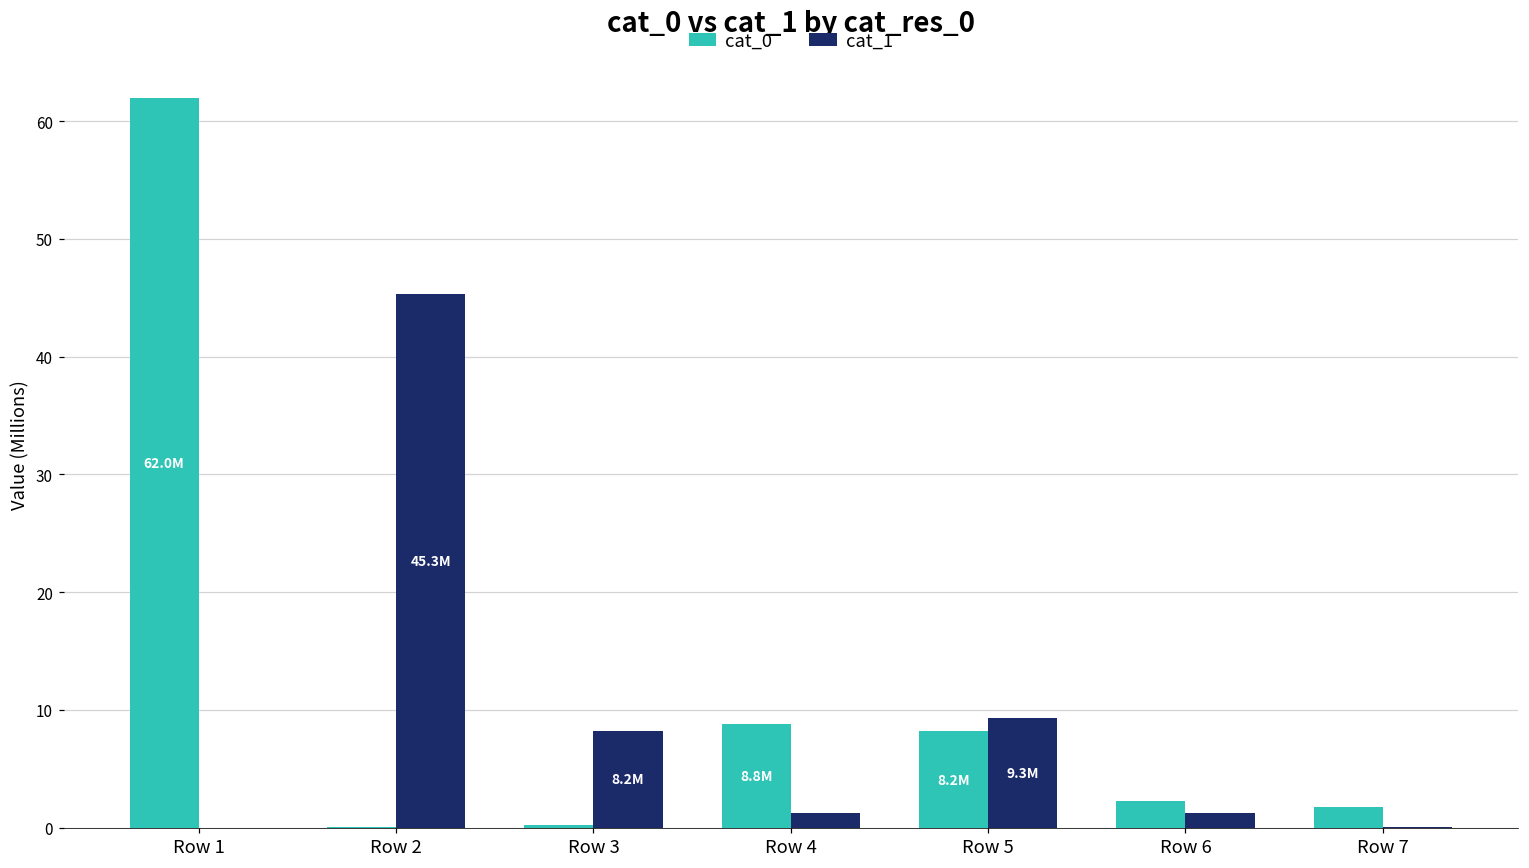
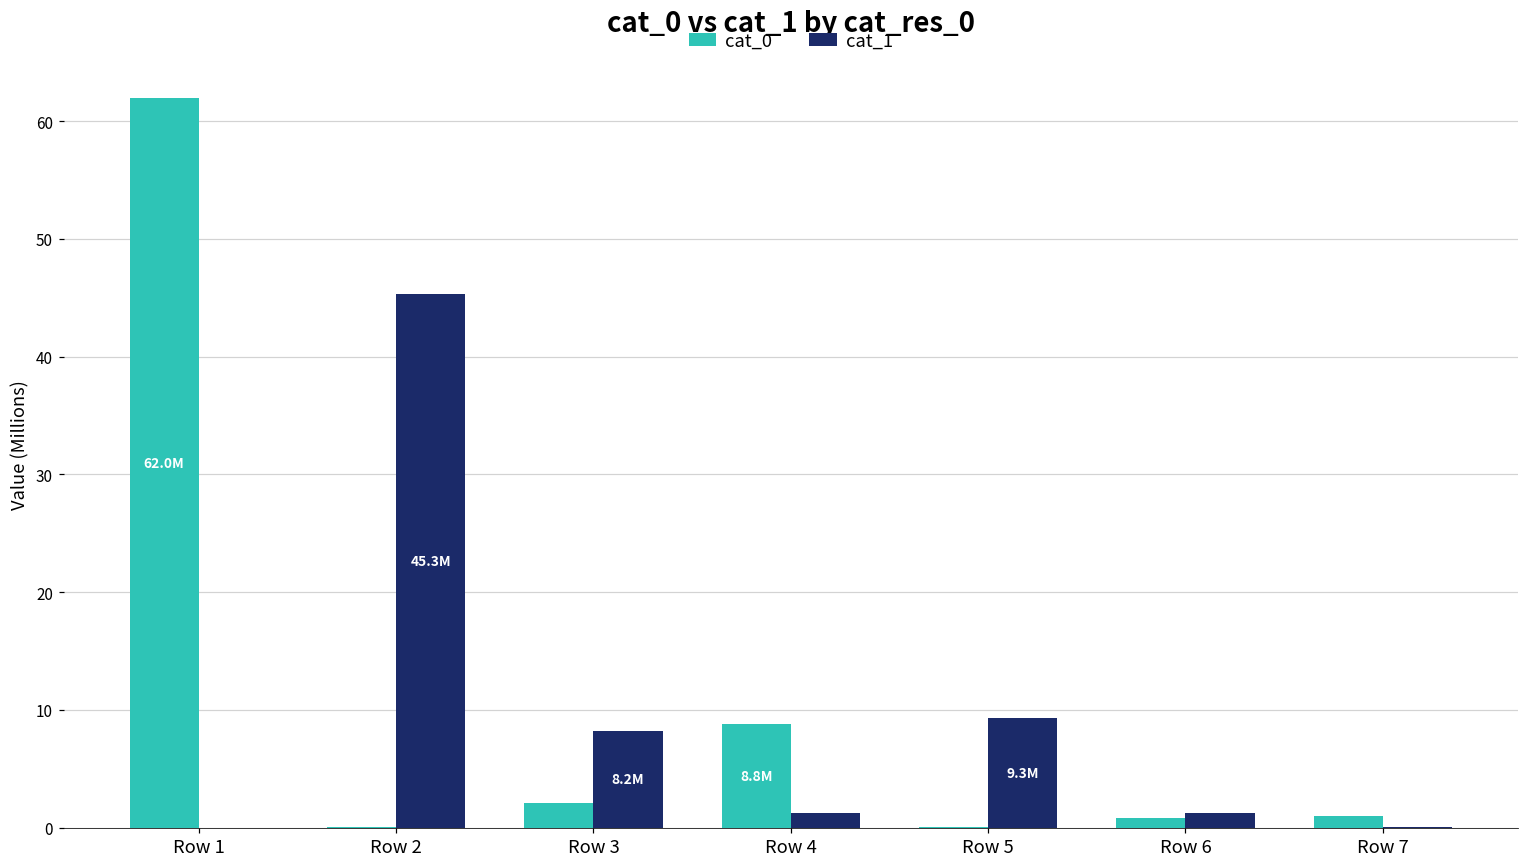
  {
    "cat_0": {
-     "Row 3": "0.2",
-     "Row 5": "8.2",
-     "Row 6": "2.2",
-     "Row 7": "1.8"
+     "Row 3": "2.1",
+     "Row 5": "0.1",
+     "Row 6": "0.8",
+     "Row 7": "1.0"
    },
    "cat_1": {
      "Row 2": "45.3M",
      "Row 3": "8.2M",
      "Row 5": "9.3M"
    }
  }
